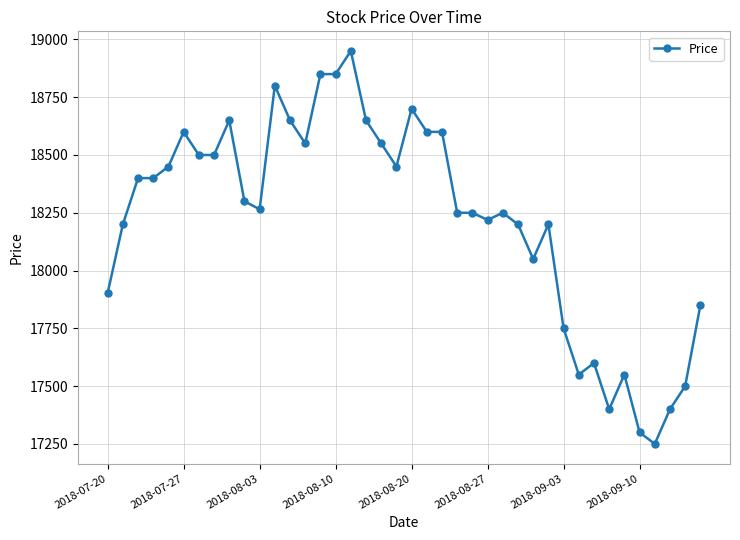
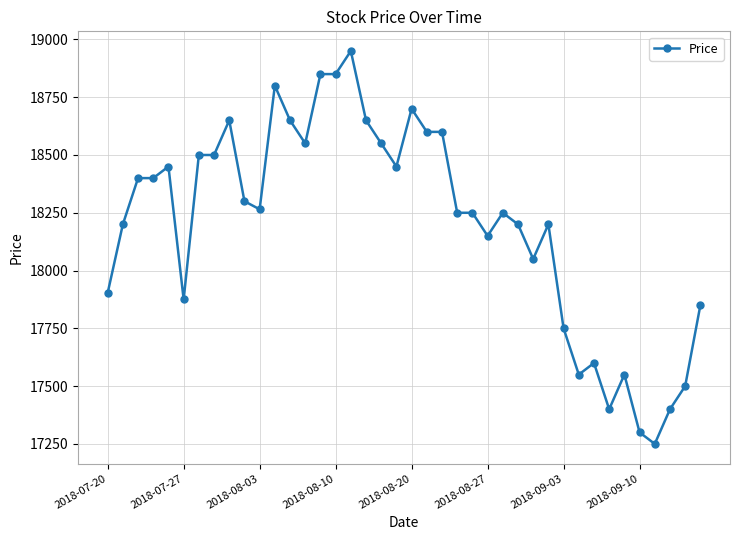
  {
    "2018-07-20": 17900,
-   "2018-07-27": 18600,
+   "2018-07-27": 17880,
    "2018-08-03": 18270,
    "2018-08-10": 18850,
    "2018-08-20": 18700,
-   "2018-08-27": 18220,
+   "2018-08-27": 18150,
    "2018-09-03": 17750,
    "2018-09-10": 17300
  }
